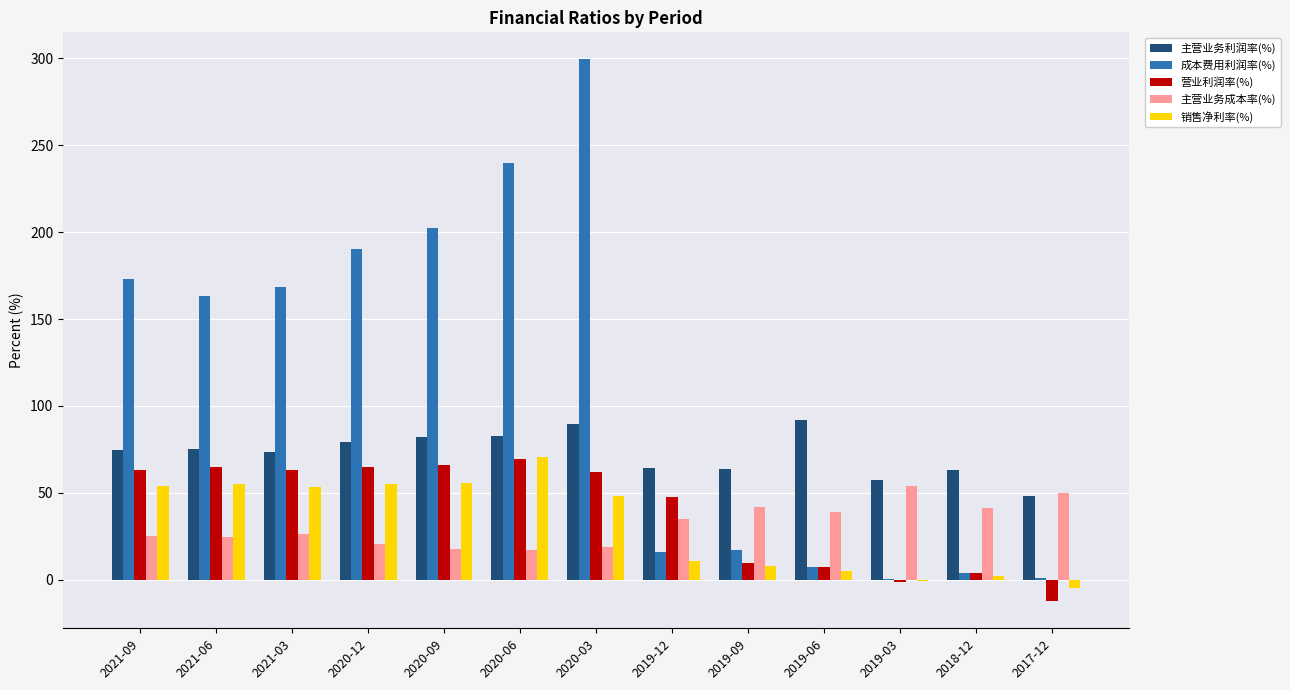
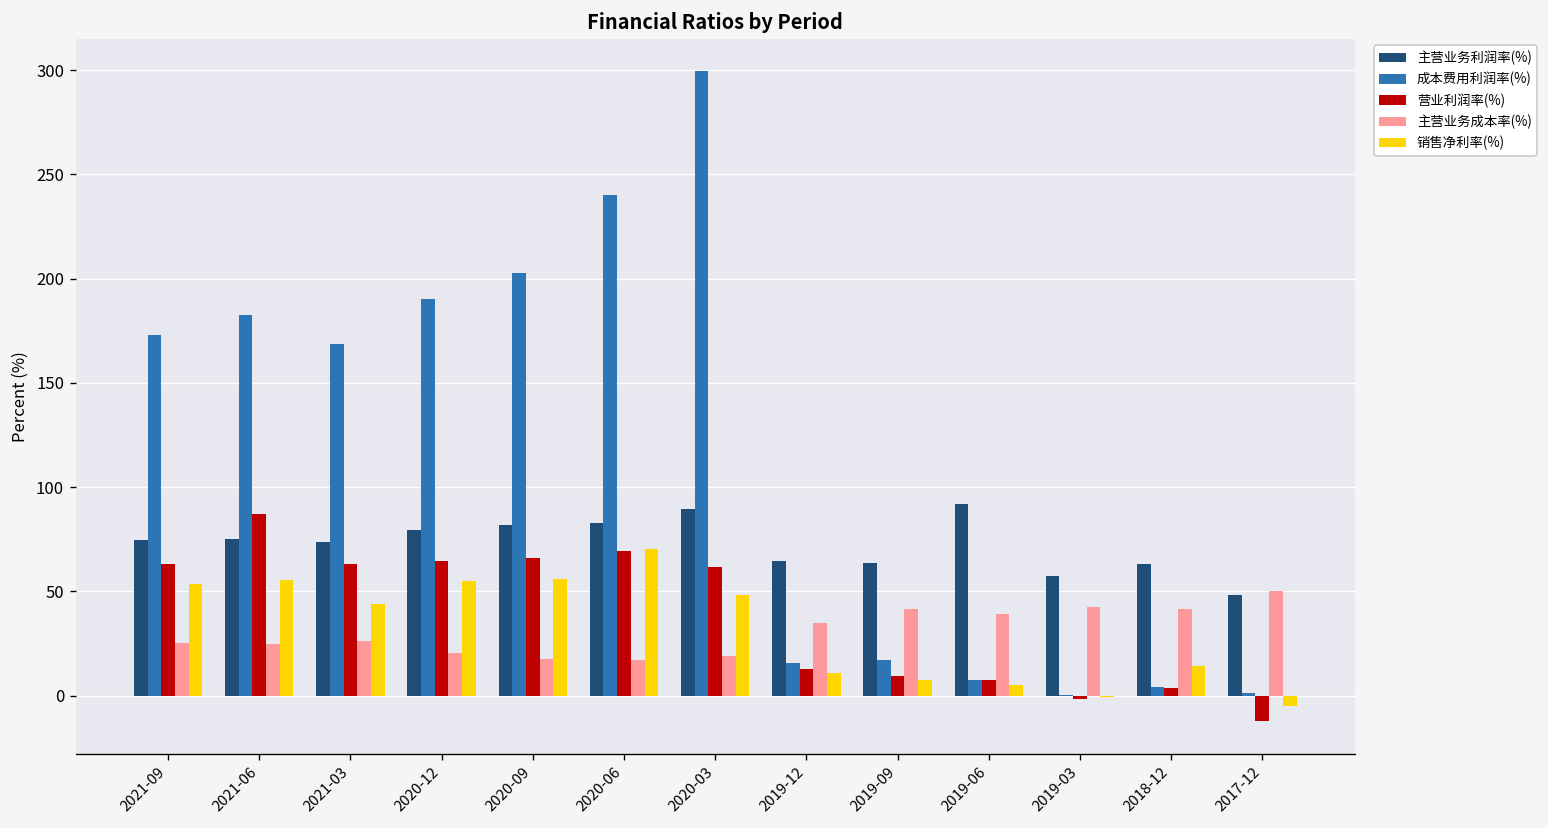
  {
    "主营业务利润率(%)": {
      "2021-09": 74,
      "2021-06": 75,
      "2021-03": 73,
      "2020-12": 79,
      "2020-09": 82,
      "2020-06": 83,
      "2020-03": 89,
      "2019-12": 64,
      "2019-09": 64,
      "2019-06": 92,
      "2019-03": 57,
      "2018-12": 63,
      "2017-12": 48
    },
    "成本费用利润率(%)": {
      "2021-09": 173,
-     "2021-06": 163,
+     "2021-06": 183,
      "2021-03": 169,
      "2020-12": 190,
      "2020-09": 203,
      "2020-06": 240,
      "2020-03": 299,
      "2019-12": 16,
      "2019-09": 17,
      "2019-06": 7,
      "2018-12": 4
    },
    "营业利润率(%)": {
      "2021-09": 63,
-     "2021-06": 65,
+     "2021-06": 87,
      "2021-03": 63,
      "2020-12": 65,
      "2020-09": 66,
      "2020-06": 69,
      "2020-03": 62,
-     "2019-12": 47,
+     "2019-12": 13,
      "2019-09": 10,
      "2019-06": 7,
      "2018-12": 4,
      "2017-12": -12
    },
    "主营业务成本率(%)": {
      "2021-09": 25,
      "2021-06": 25,
      "2021-03": 26,
      "2020-12": 20,
      "2020-09": 18,
      "2020-06": 17,
      "2020-03": 19,
      "2019-12": 35,
      "2019-09": 42,
      "2019-06": 39,
-     "2019-03": 54,
+     "2019-03": 43,
      "2018-12": 42,
      "2017-12": 50
    },
    "销售净利率(%)": {
      "2021-09": 54,
      "2021-06": 55,
-     "2021-03": 53,
+     "2021-03": 44,
      "2020-12": 55,
      "2020-09": 56,
      "2020-06": 71,
      "2020-03": 48,
      "2019-12": 11,
      "2019-09": 8,
      "2019-06": 5,
-     "2018-12": 2,
+     "2018-12": 14,
      "2017-12": -5
    }
  }
